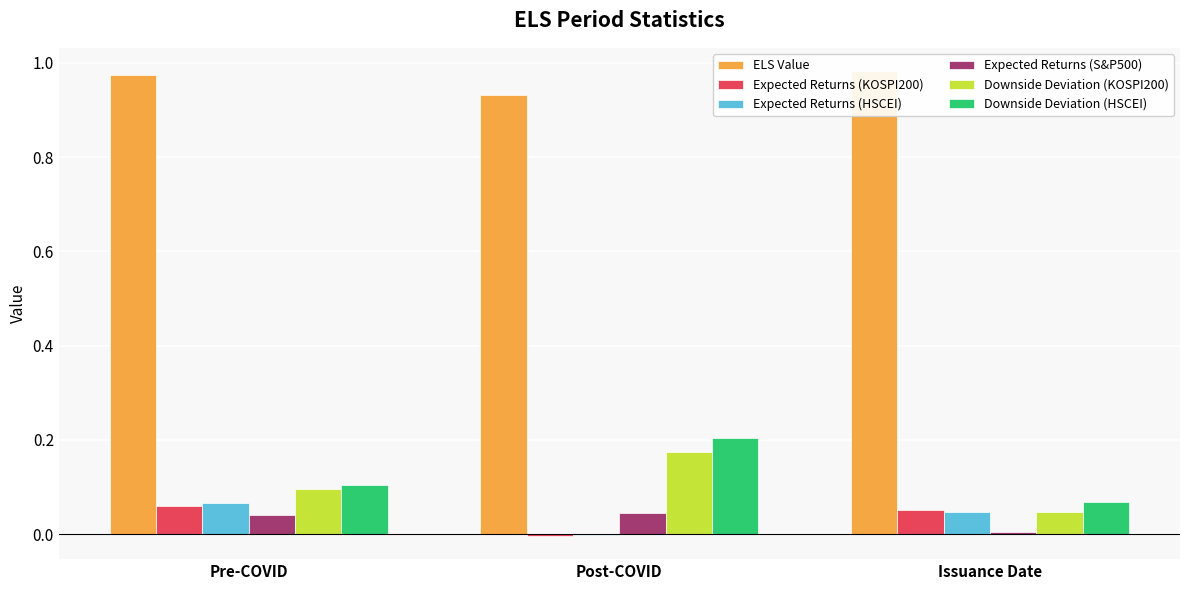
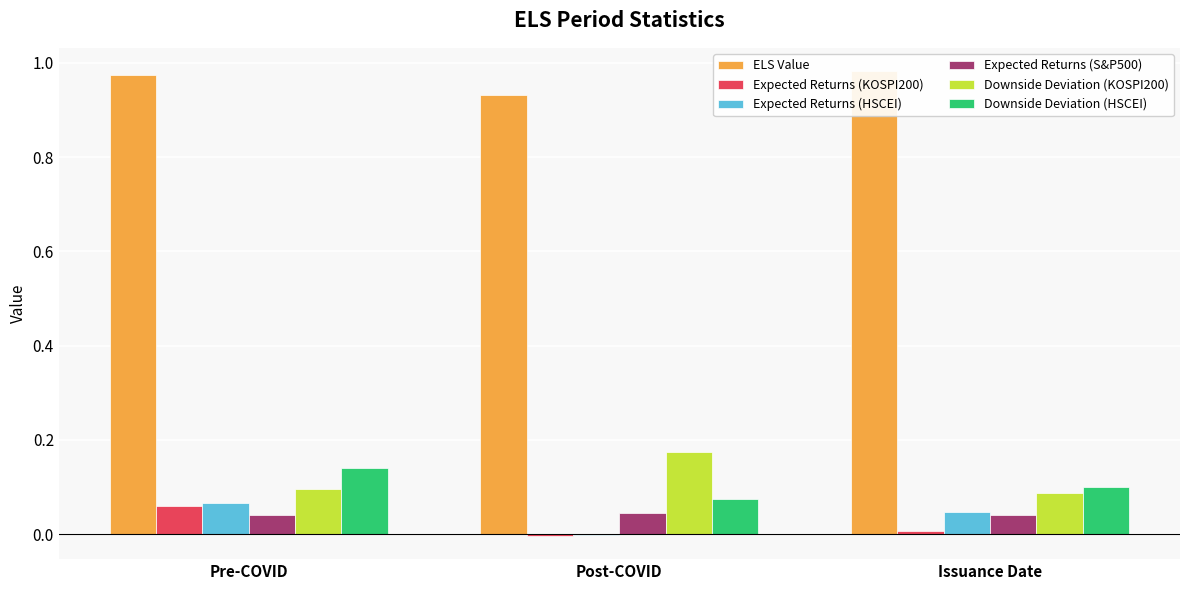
  {
    "ELS Value": {
      "Pre-COVID": 0.97,
      "Post-COVID": 0.93
    },
    "Expected Returns (KOSPI200)": {
      "Pre-COVID": 0.06,
-     "Issuance Date": 0.05
+     "Issuance Date": 0.01
    },
    "Expected Returns (HSCEI)": {
      "Pre-COVID": 0.07,
      "Issuance Date": 0.05
    },
    "Expected Returns (S&P500)": {
      "Pre-COVID": 0.04,
      "Post-COVID": 0.04,
-     "Issuance Date": 0.00
+     "Issuance Date": 0.04
    },
    "Downside Deviation (KOSPI200)": {
      "Pre-COVID": 0.10,
      "Post-COVID": 0.18,
-     "Issuance Date": 0.05
+     "Issuance Date": 0.09
    },
    "Downside Deviation (HSCEI)": {
-     "Pre-COVID": 0.11,
-     "Post-COVID": 0.20,
-     "Issuance Date": 0.07
+     "Pre-COVID": 0.14,
+     "Post-COVID": 0.07,
+     "Issuance Date": 0.10
    }
  }
